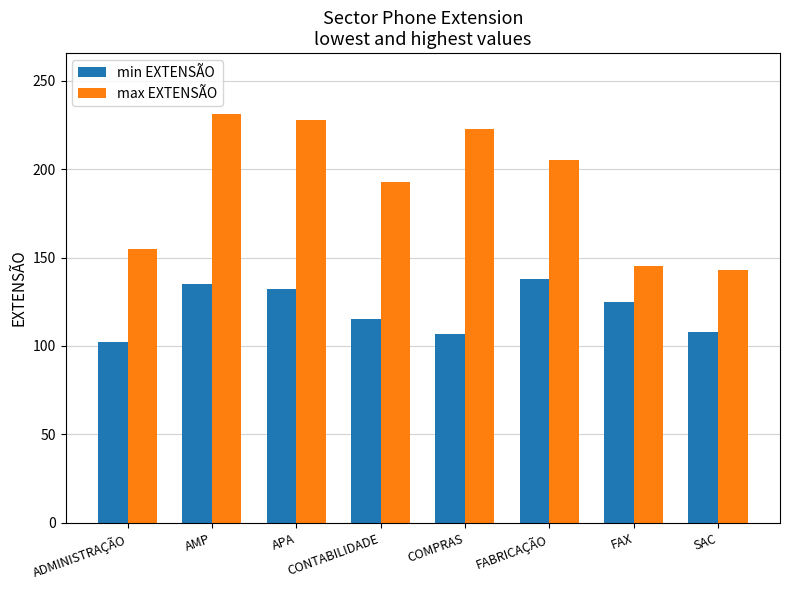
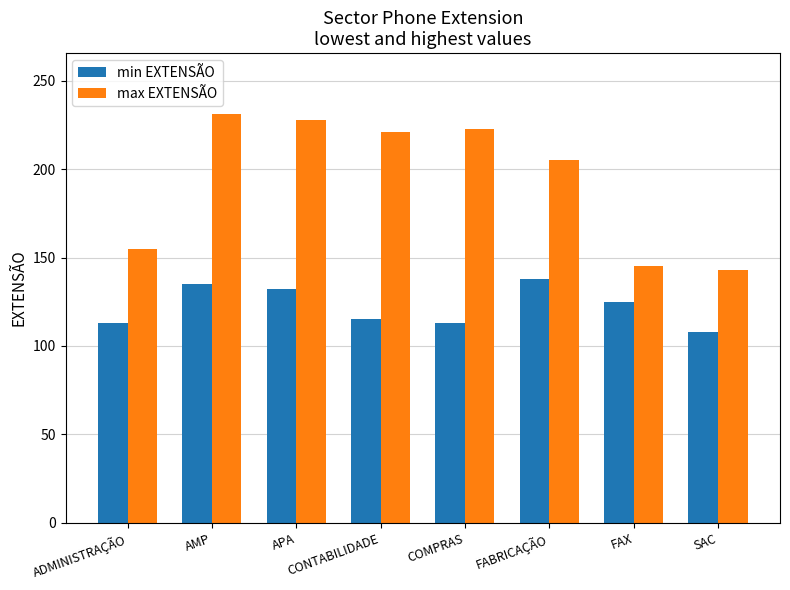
  {
    "min EXTENSÃO": {
-     "ADMINISTRAÇÃO": 102,
+     "ADMINISTRAÇÃO": 113,
      "AMP": 135,
      "APA": 132,
      "CONTABILIDADE": 115,
-     "COMPRAS": 107,
+     "COMPRAS": 113,
      "FABRICAÇÃO": 138,
      "FAX": 125,
      "SAC": 108
    },
    "max EXTENSÃO": {
      "ADMINISTRAÇÃO": 155,
      "AMP": 231,
      "APA": 228,
-     "CONTABILIDADE": 193,
+     "CONTABILIDADE": 221,
      "COMPRAS": 223,
      "FABRICAÇÃO": 205,
      "FAX": 145,
      "SAC": 143
    }
  }
